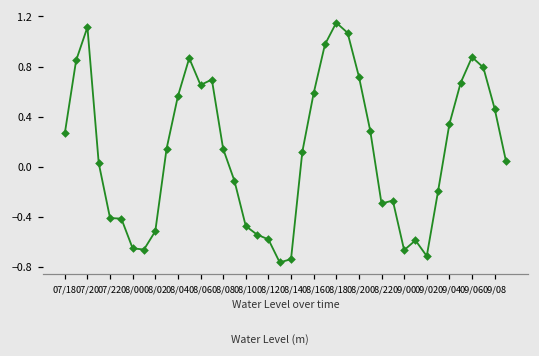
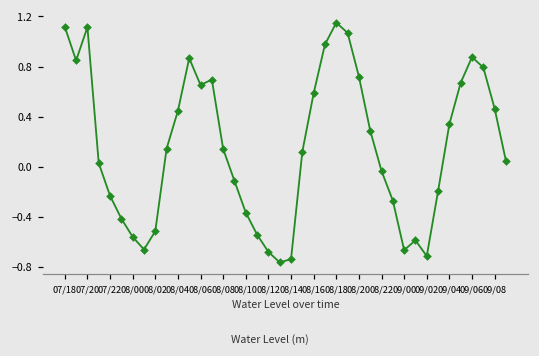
  {
-   "07/18": 0.27,
+   "07/18": 1.12,
    "07/20": 1.11,
-   "07/22": -0.41,
-   "08/00": -0.65,
+   "07/22": -0.23,
+   "08/00": -0.56,
    "08/02": -0.51,
-   "08/04": 0.56,
+   "08/04": 0.45,
    "08/06": 0.65,
    "08/08": 0.14,
-   "08/10": -0.47,
-   "08/12": -0.58,
+   "08/10": -0.37,
+   "08/12": -0.68,
    "08/14": -0.74,
    "08/16": 0.59,
    "08/18": 1.15,
    "08/20": 0.72,
-   "08/22": -0.29,
+   "08/22": -0.03,
    "09/00": -0.67,
    "09/02": -0.71,
    "09/04": 0.34,
    "09/06": 0.88,
    "09/08": 0.46
  }
